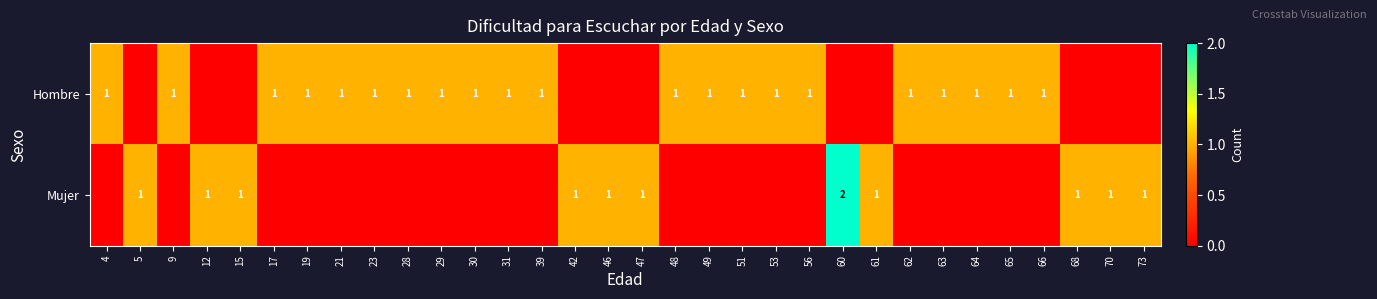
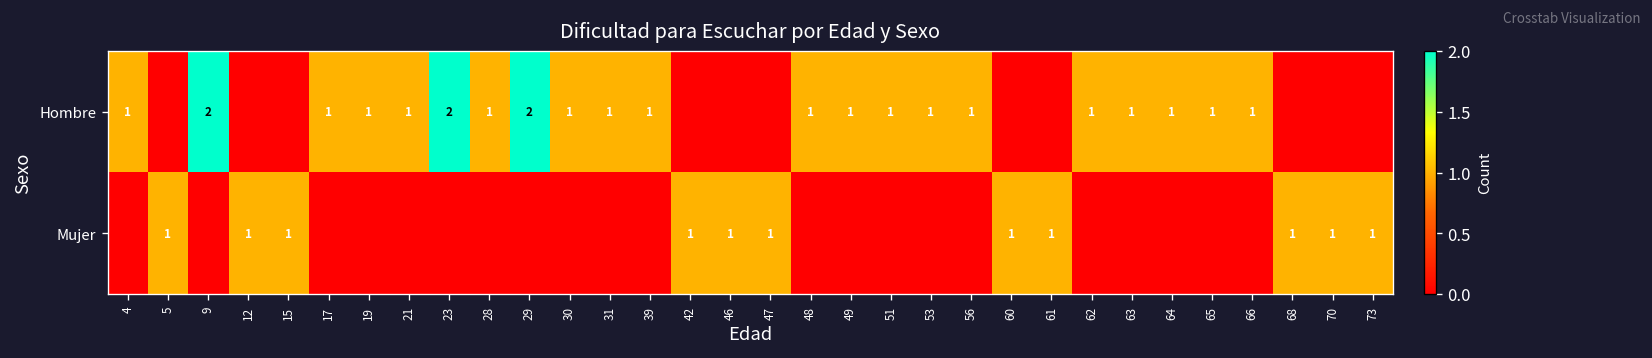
  {
    "Hombre": {
      "4": 1,
-     "9": 1,
+     "9": 2,
      "17": 1,
      "19": 1,
      "21": 1,
-     "23": 1,
+     "23": 2,
      "28": 1,
-     "29": 1,
+     "29": 2,
      "30": 1,
      "31": 1,
      "39": 1,
      "48": 1,
      "49": 1,
      "51": 1,
      "53": 1,
      "56": 1,
      "62": 1,
      "63": 1,
      "64": 1,
      "65": 1,
      "66": 1
    },
    "Mujer": {
      "5": 1,
      "12": 1,
      "15": 1,
      "42": 1,
      "46": 1,
      "47": 1,
-     "60": 2,
+     "60": 1,
      "61": 1,
      "68": 1,
      "70": 1,
      "73": 1
    }
  }
